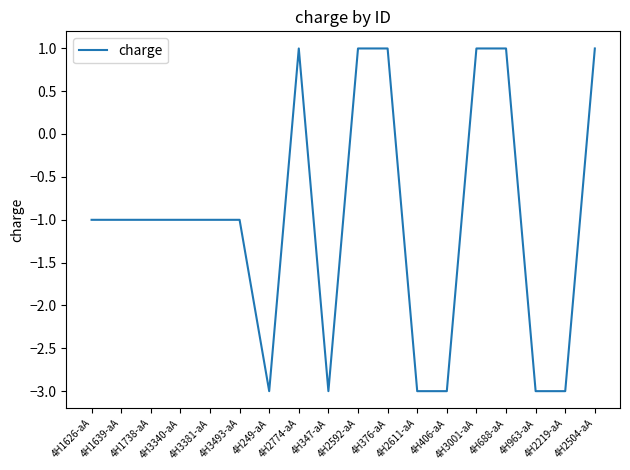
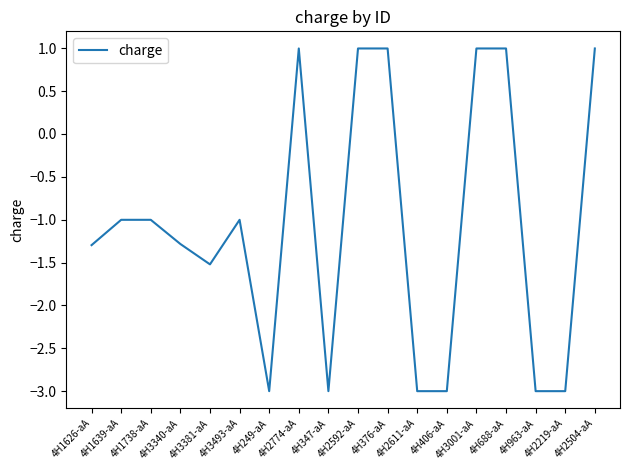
  {
-   "4H1626-aA": -1.0,
+   "4H1626-aA": -1.3,
    "4H1639-aA": -1.0,
    "4H1738-aA": -1.0,
-   "4H3340-aA": -1.0,
-   "4H3381-aA": -1.0,
+   "4H3340-aA": -1.3,
+   "4H3381-aA": -1.5,
    "4H3493-aA": -1.0,
    "4H249-aA": -3.0,
    "4H2774-aA": 1.0,
    "4H347-aA": -3.0,
    "4H2592-aA": 1.0,
    "4H376-aA": 1.0,
    "4H2611-aA": -3.0,
    "4H406-aA": -3.0,
    "4H3001-aA": 1.0,
    "4H688-aA": 1.0,
    "4H963-aA": -3.0,
    "4H2219-aA": -3.0,
    "4H2504-aA": 1.0
  }
